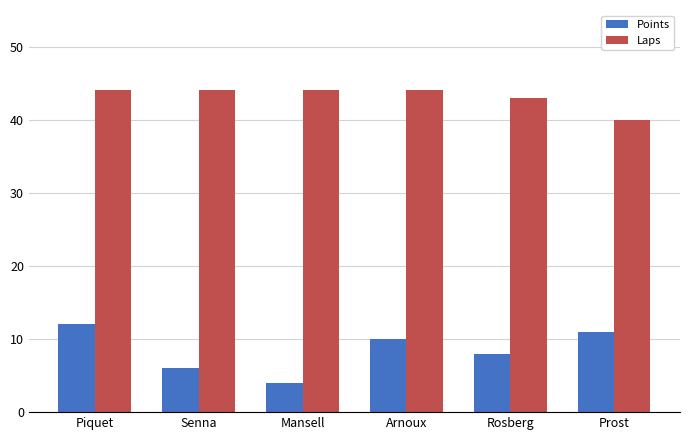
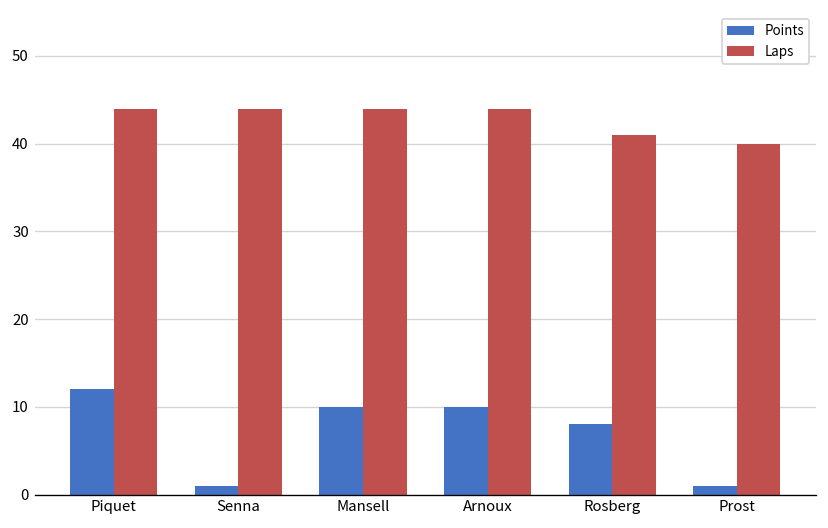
  {
    "Points": {
      "Piquet": 12,
-     "Senna": 6,
-     "Mansell": 4,
+     "Senna": 1,
+     "Mansell": 10,
      "Arnoux": 10,
      "Rosberg": 8,
-     "Prost": 11
+     "Prost": 1
    },
    "Laps": {
      "Piquet": 44,
      "Senna": 44,
      "Mansell": 44,
      "Arnoux": 44,
-     "Rosberg": 43,
+     "Rosberg": 41,
      "Prost": 40
    }
  }
